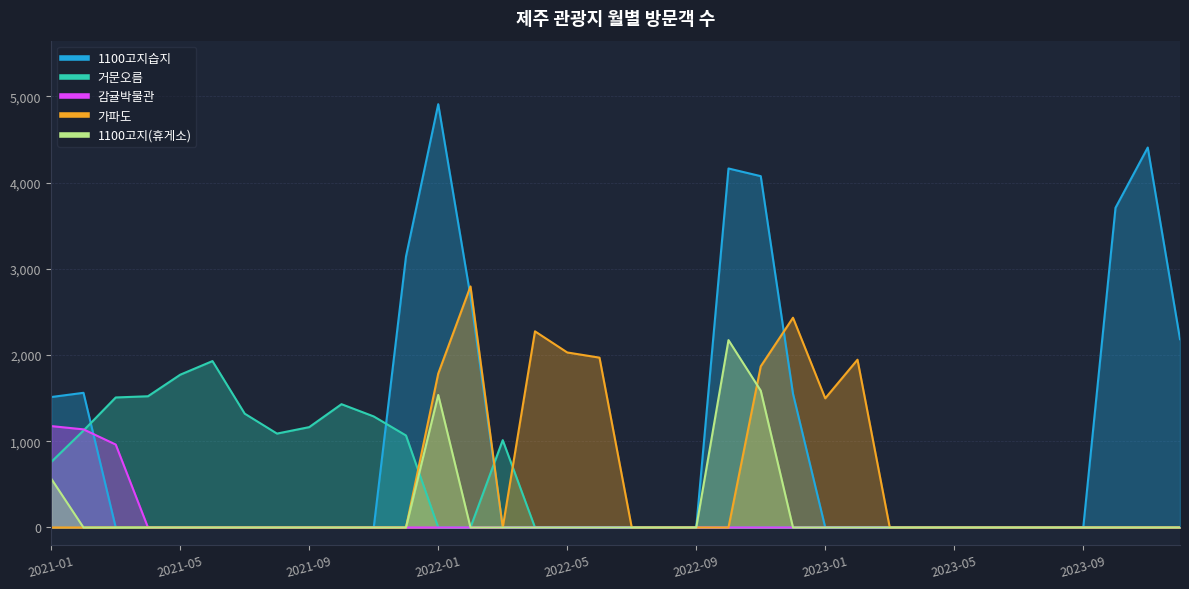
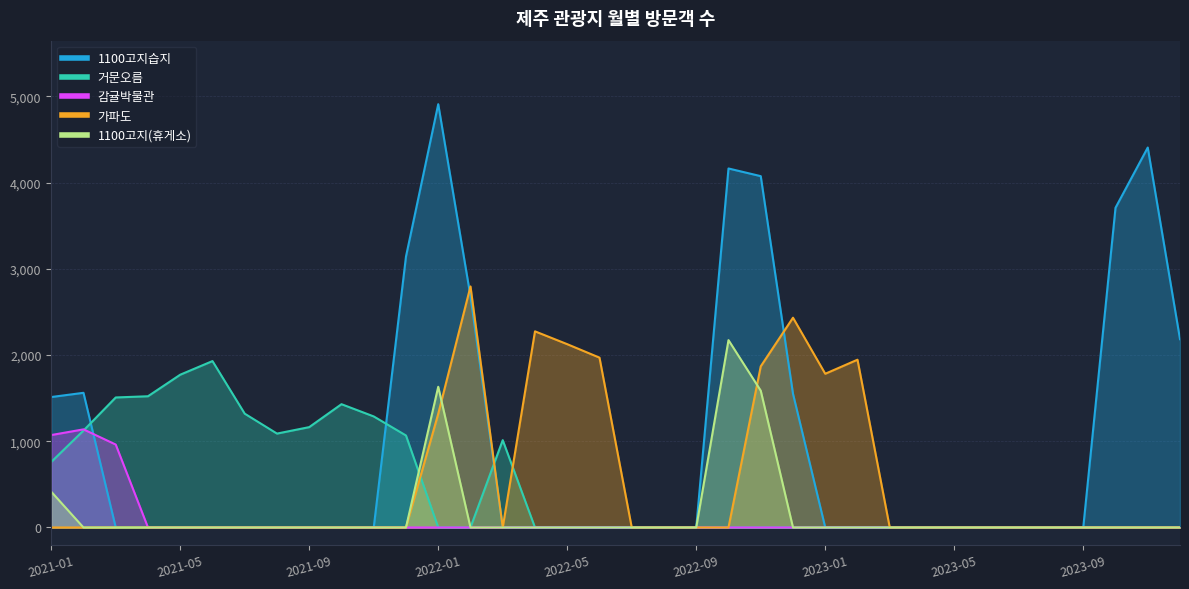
  {
    "감귤박물관": {
-     "2021-01": "1,200"
+     "2021-01": "1,100"
    },
    "가파도": {
      "2021-01": "0",
-     "2022-01": "1,800",
-     "2022-05": "2,000",
-     "2023-01": "1,500"
+     "2022-01": "1,300",
+     "2022-05": "2,100",
+     "2023-01": "1,800"
    },
    "1100고지(휴게소)": {
-     "2021-01": "600",
-     "2022-01": "1,500"
+     "2021-01": "400",
+     "2022-01": "1,600"
    }
  }
